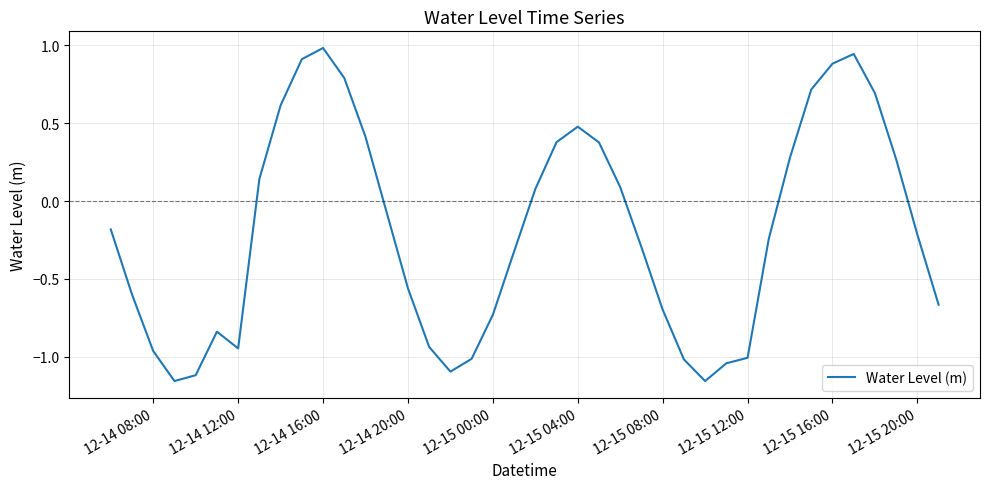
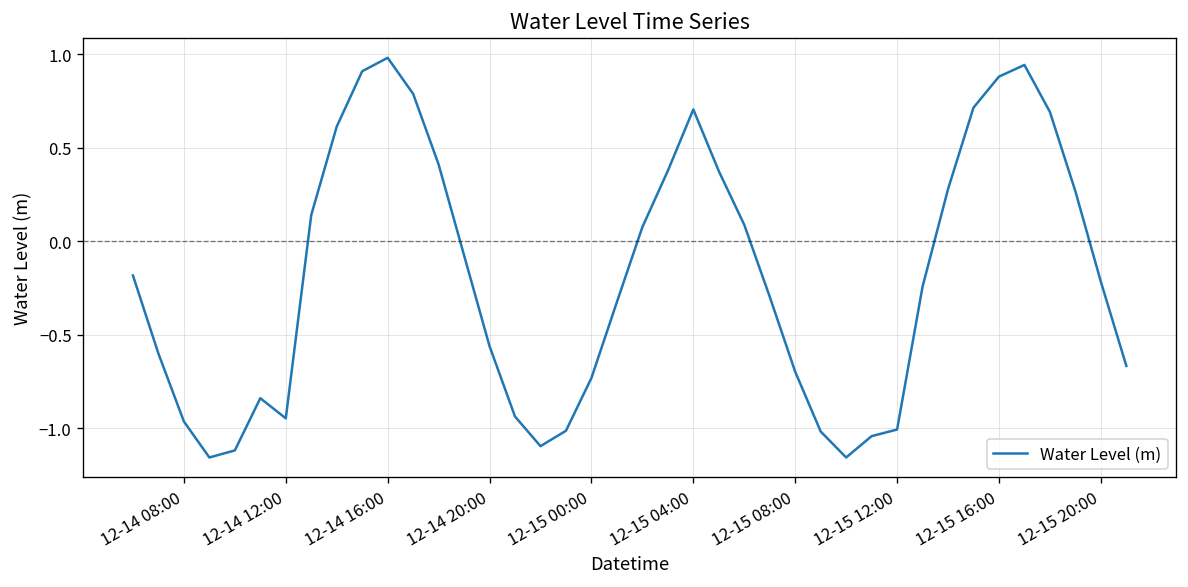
  {
    "12-14 08:00": -0.96,
    "12-14 12:00": -0.95,
    "12-14 16:00": 0.98,
    "12-14 20:00": -0.56,
    "12-15 00:00": -0.73,
-   "12-15 04:00": 0.48,
+   "12-15 04:00": 0.71,
    "12-15 08:00": -0.70,
    "12-15 12:00": -1.01,
    "12-15 16:00": 0.88,
    "12-15 20:00": -0.22
  }
